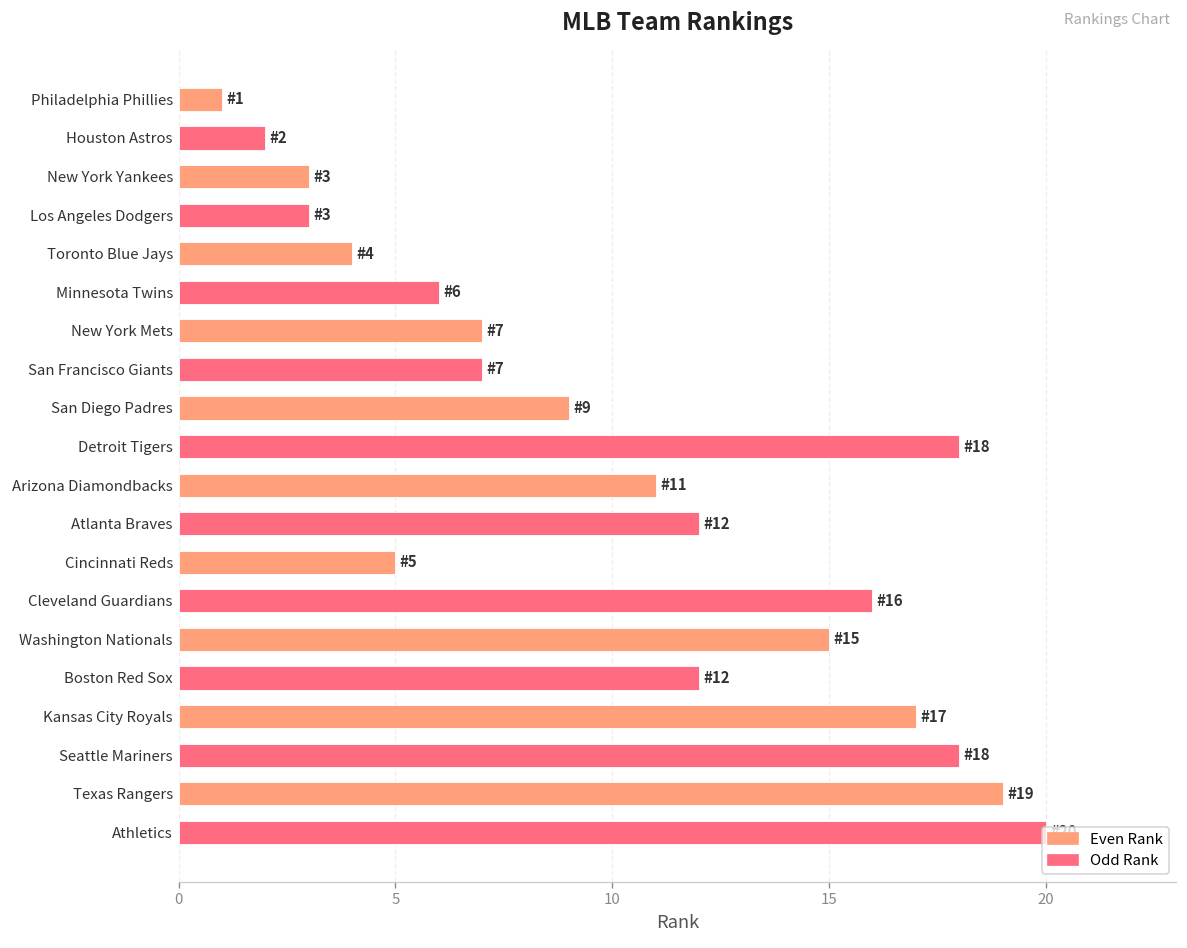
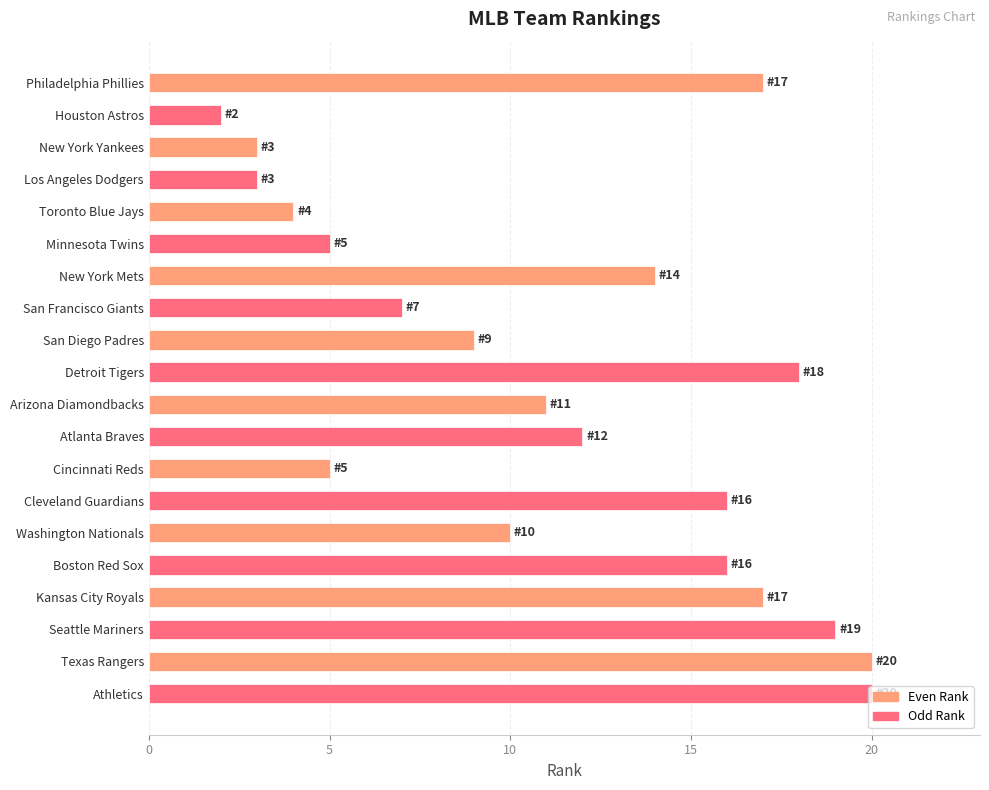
  {
-   "Philadelphia Phillies": 1,
+   "Philadelphia Phillies": 17,
    "Houston Astros": 2,
    "New York Yankees": 3,
    "Los Angeles Dodgers": 3,
    "Toronto Blue Jays": 4,
-   "Minnesota Twins": 6,
-   "New York Mets": 7,
+   "Minnesota Twins": 5,
+   "New York Mets": 14,
    "San Francisco Giants": 7,
    "San Diego Padres": 9,
    "Detroit Tigers": 18,
    "Arizona Diamondbacks": 11,
    "Atlanta Braves": 12,
    "Cincinnati Reds": 5,
    "Cleveland Guardians": 16,
-   "Washington Nationals": 15,
-   "Boston Red Sox": 12,
+   "Washington Nationals": 10,
+   "Boston Red Sox": 16,
    "Kansas City Royals": 17,
-   "Seattle Mariners": 18,
-   "Texas Rangers": 19
+   "Seattle Mariners": 19,
+   "Texas Rangers": 20
  }
